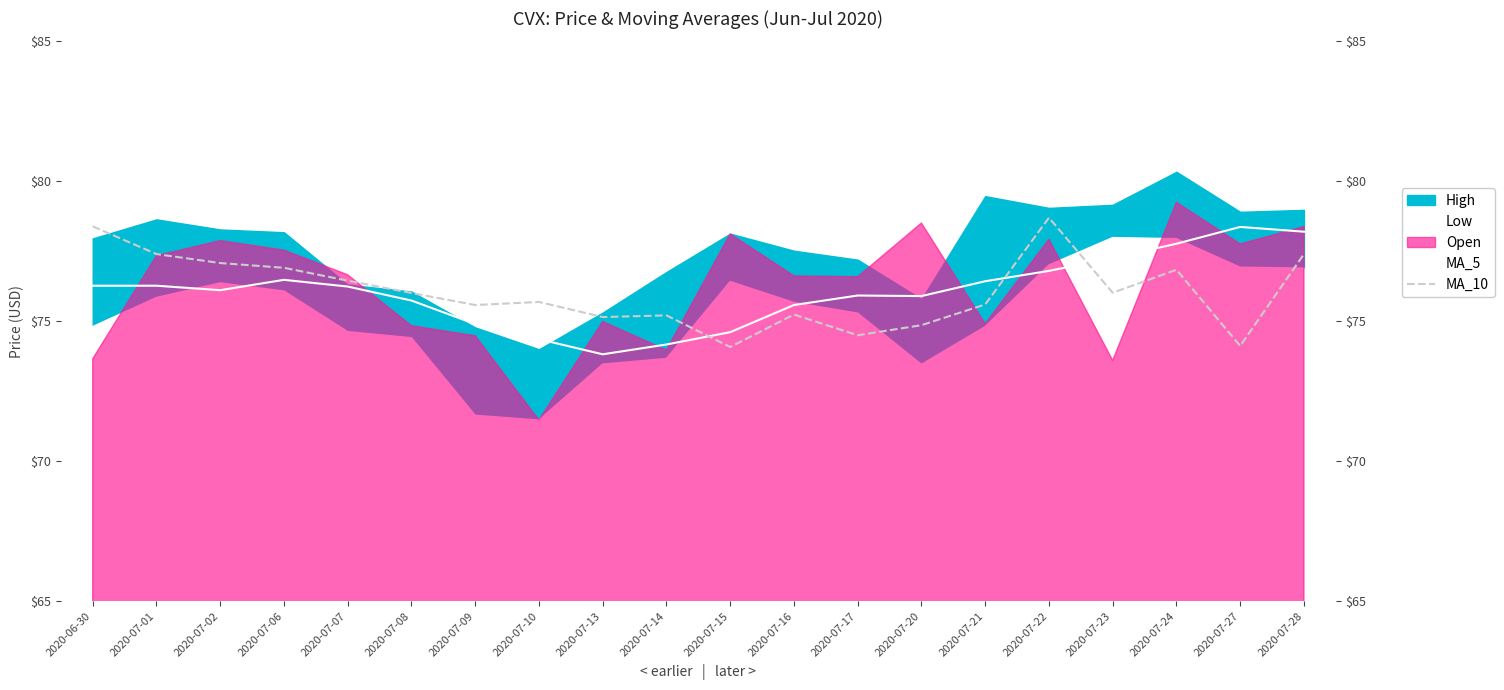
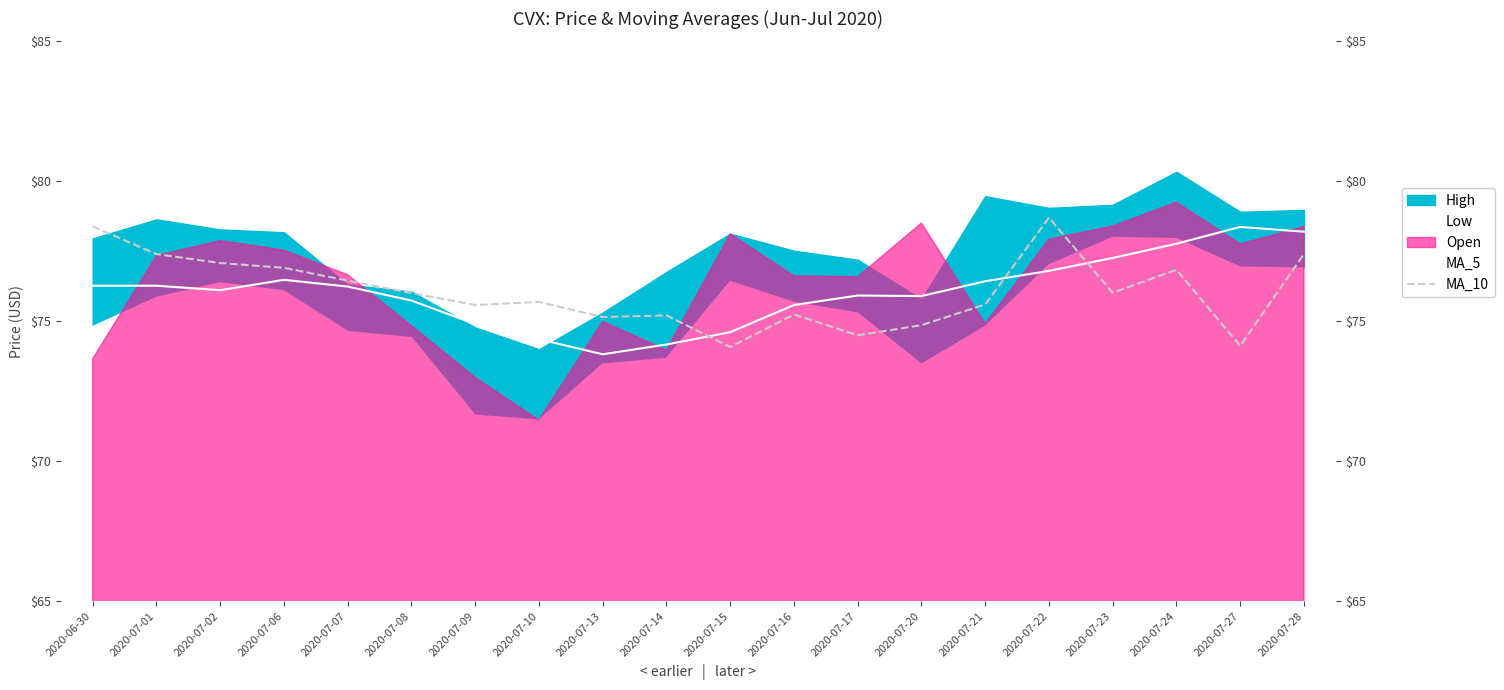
  {
    "MA_10": {
      "2020-06-30": "$78.4",
      "2020-07-02": "$77.1",
      "2020-07-06": "$76.9",
      "2020-07-07": "$76.5",
      "2020-07-09": "$75.6",
      "2020-07-10": "$75.7",
      "2020-07-13": "$75.2",
      "2020-07-14": "$75.2",
      "2020-07-15": "$74.1",
      "2020-07-16": "$75.2",
      "2020-07-17": "$74.5",
      "2020-07-20": "$74.9",
      "2020-07-21": "$75.6",
      "2020-07-22": "$78.7",
      "2020-07-23": "$76.0",
      "2020-07-24": "$76.8",
      "2020-07-27": "$74.1",
      "2020-07-28": "$77.4"
    },
    "Open": {
      "2020-06-30": "$73.7",
      "2020-07-02": "$77.9",
      "2020-07-06": "$77.5",
      "2020-07-07": "$76.7",
      "2020-07-08": "$74.8",
-     "2020-07-09": "$74.5",
+     "2020-07-09": "$73.0",
      "2020-07-13": "$75.0",
      "2020-07-14": "$74.0",
      "2020-07-16": "$76.6",
      "2020-07-17": "$76.6",
      "2020-07-20": "$78.5",
      "2020-07-21": "$74.9",
      "2020-07-22": "$77.9",
-     "2020-07-23": "$73.6",
+     "2020-07-23": "$78.4",
      "2020-07-24": "$79.3",
      "2020-07-27": "$77.8",
      "2020-07-28": "$78.4"
    }
  }
